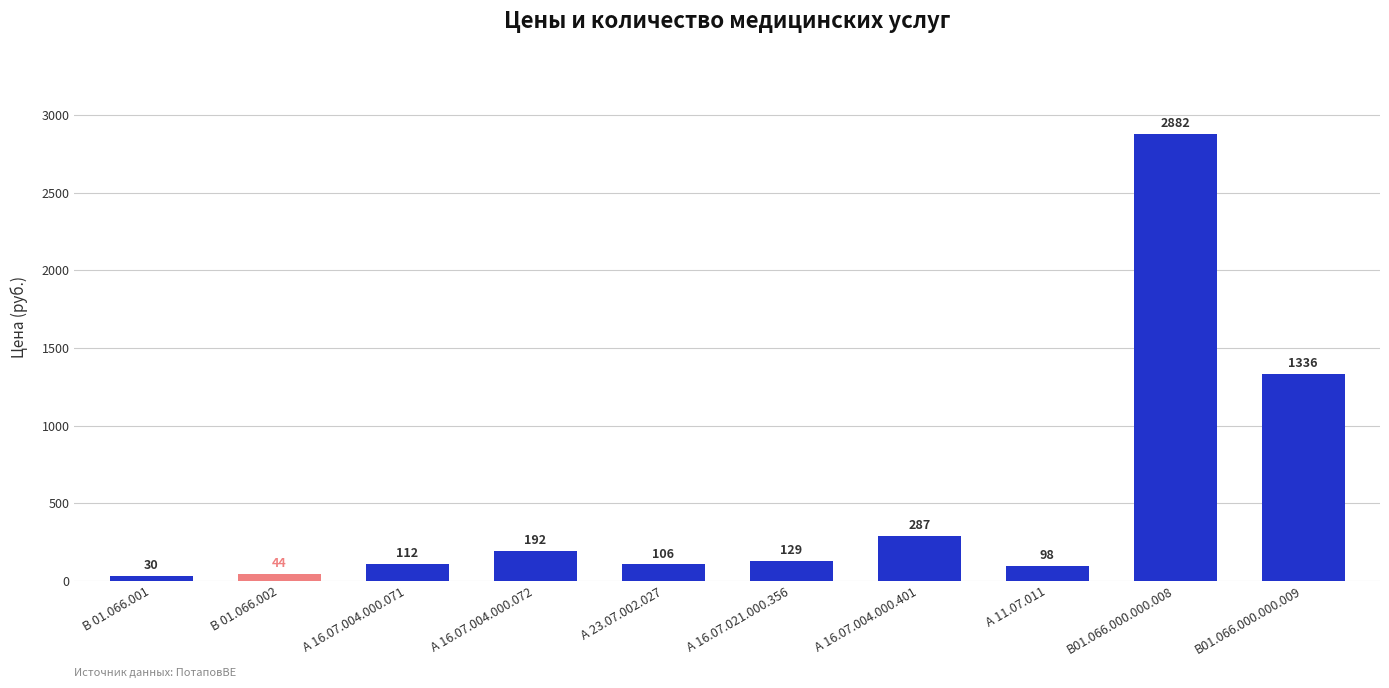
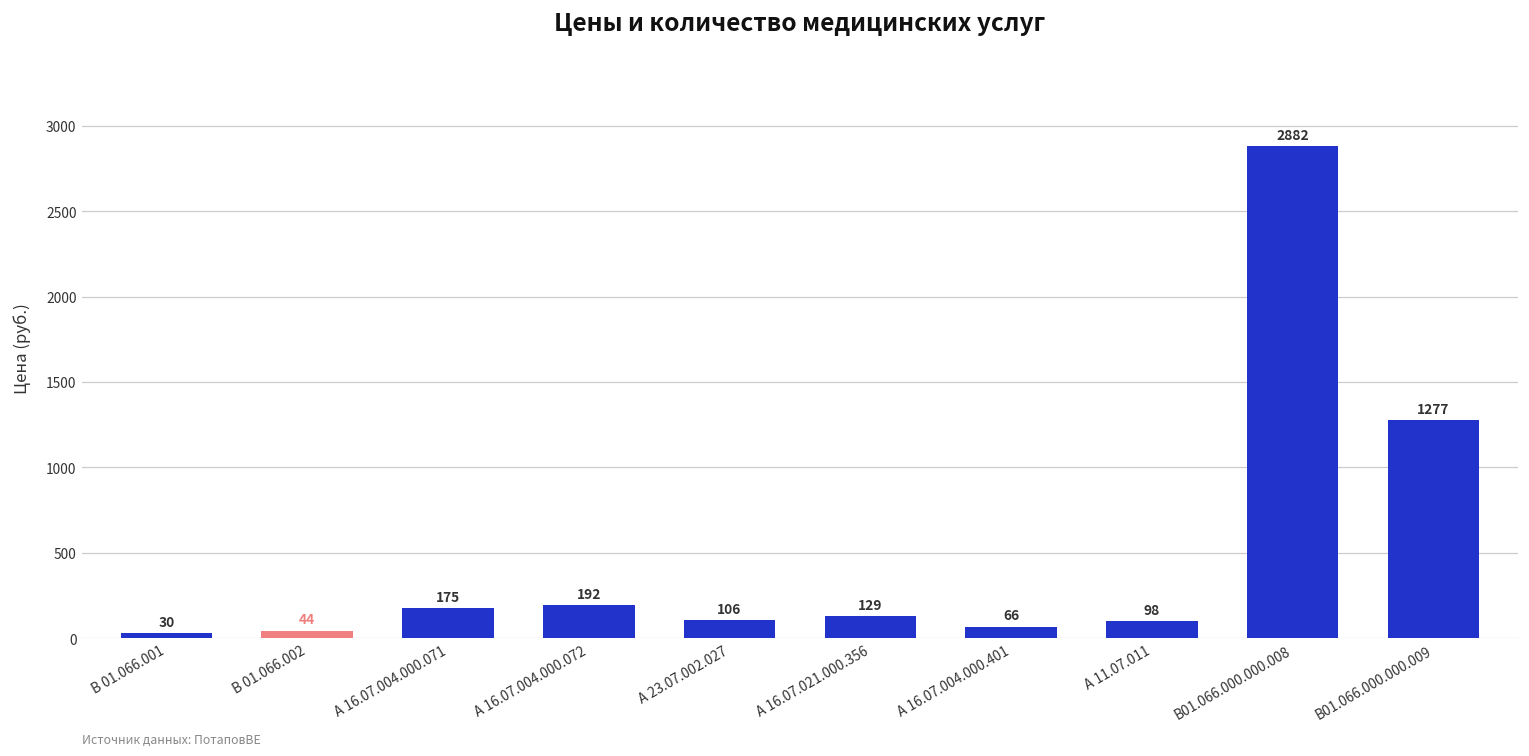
  {
    "В 01.066.001": 30,
    "В 01.066.002": 44,
-   "А 16.07.004.000.071": 112,
+   "А 16.07.004.000.071": 175,
    "А 16.07.004.000.072": 192,
    "А 23.07.002.027": 106,
    "А 16.07.021.000.356": 129,
-   "А 16.07.004.000.401": 287,
+   "А 16.07.004.000.401": 66,
    "А 11.07.011": 98,
    "В01.066.000.000.008": 2882,
-   "В01.066.000.000.009": 1336
+   "В01.066.000.000.009": 1277
  }
